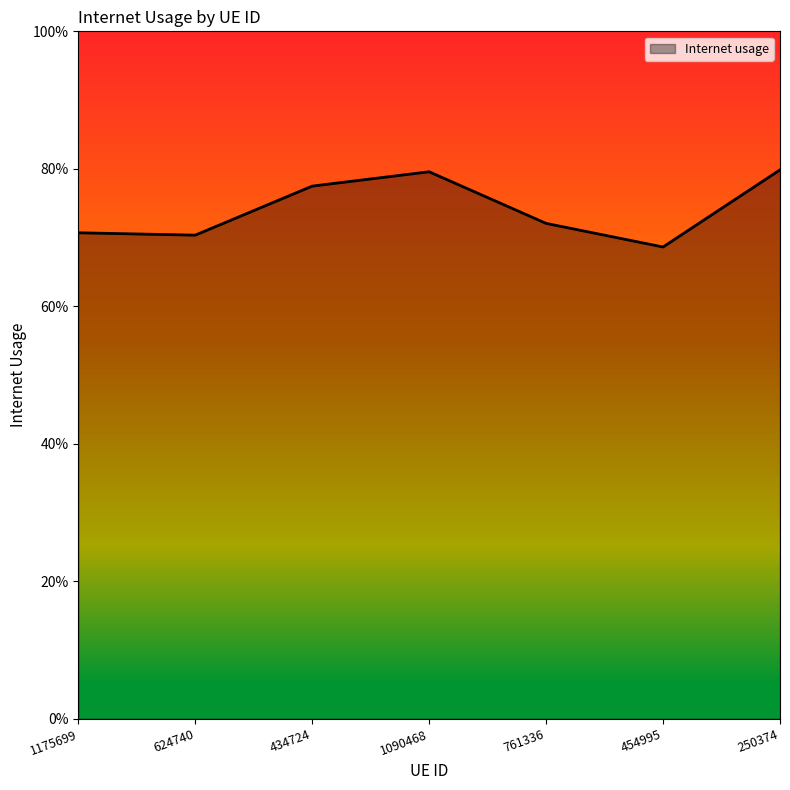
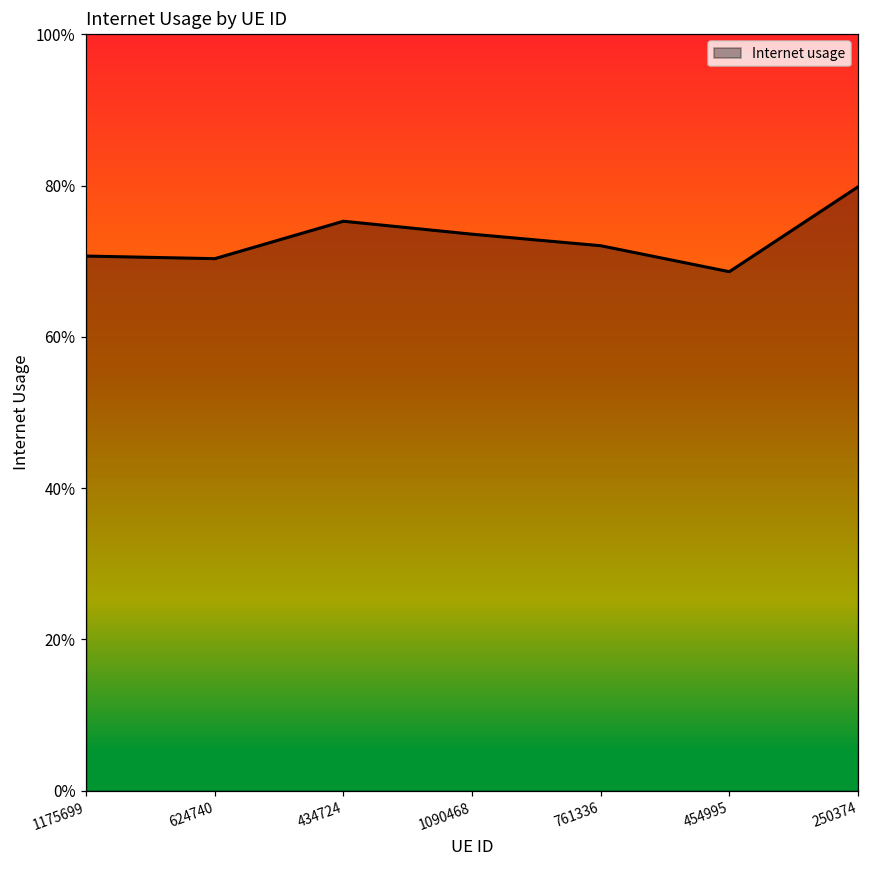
  {
    "1175699": "71%",
    "624740": "70%",
-   "434724": "77%",
-   "1090468": "80%",
+   "434724": "75%",
+   "1090468": "74%",
    "761336": "72%",
    "454995": "69%",
    "250374": "80%"
  }
